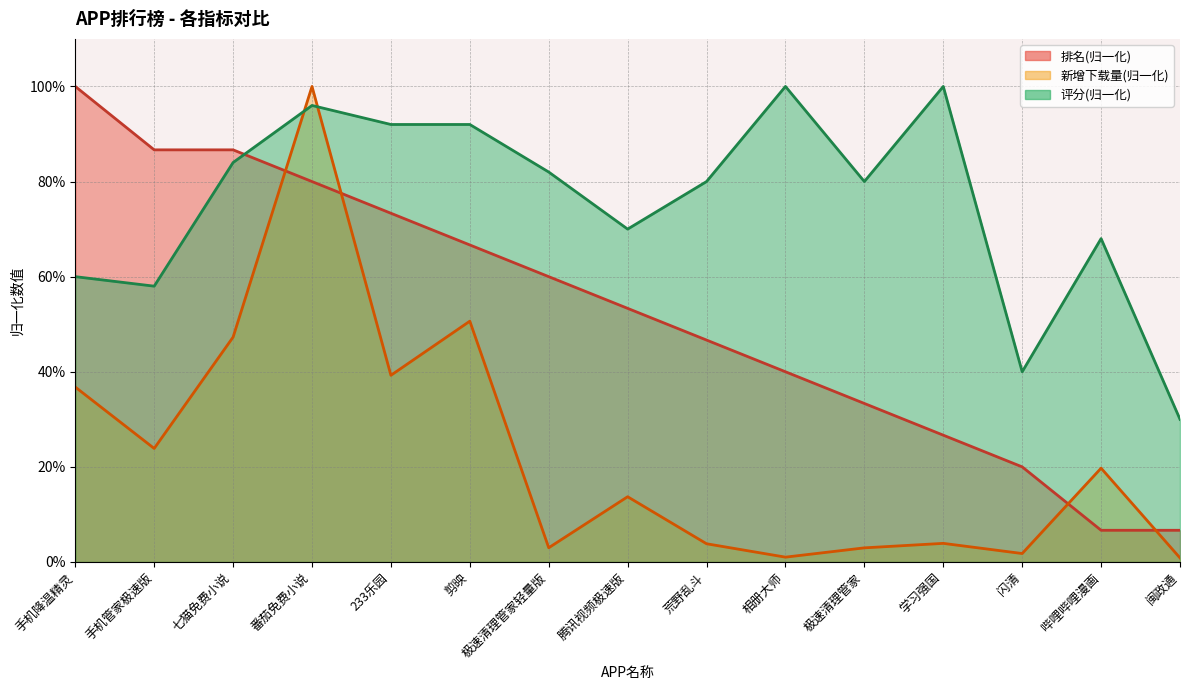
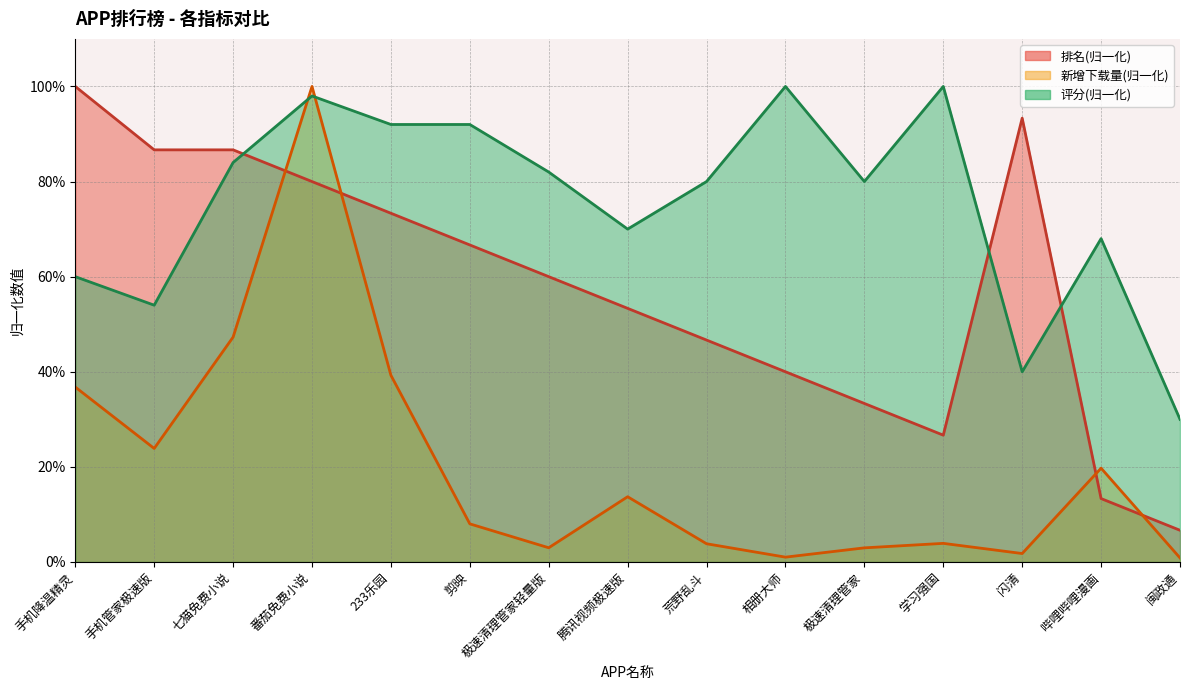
  {
    "排名(归一化)": {
      "手机降温精灵": "100%",
      "手机管家极速版": "87%",
      "七猫免费小说": "87%",
      "番茄免费小说": "80%",
      "233乐园": "73%",
      "剪映": "67%",
      "极速清理管家轻量版": "60%",
      "腾讯视频极速版": "53%",
      "荒野乱斗": "47%",
      "相册大师": "40%",
      "极速清理管家": "33%",
      "学习强国": "27%",
-     "闪清": "20%",
-     "哔哩哔哩漫画": "7%",
+     "闪清": "93%",
+     "哔哩哔哩漫画": "13%",
      "闽政通": "7%"
    },
    "新增下载量(归一化)": {
      "手机降温精灵": "37%",
      "手机管家极速版": "24%",
      "七猫免费小说": "47%",
      "番茄免费小说": "100%",
      "233乐园": "39%",
-     "剪映": "51%",
+     "剪映": "8%",
      "极速清理管家轻量版": "3%",
      "腾讯视频极速版": "14%",
      "荒野乱斗": "4%",
      "相册大师": "1%",
      "极速清理管家": "3%",
      "学习强国": "4%",
      "闪清": "2%",
      "哔哩哔哩漫画": "20%",
      "闽政通": "1%"
    },
    "评分(归一化)": {
      "手机降温精灵": "60%",
-     "手机管家极速版": "58%",
+     "手机管家极速版": "54%",
      "七猫免费小说": "84%",
-     "番茄免费小说": "96%",
+     "番茄免费小说": "98%",
      "233乐园": "92%",
      "剪映": "92%",
      "极速清理管家轻量版": "82%",
      "腾讯视频极速版": "70%",
      "荒野乱斗": "80%",
      "相册大师": "100%",
      "极速清理管家": "80%",
      "学习强国": "100%",
      "闪清": "40%",
      "哔哩哔哩漫画": "68%",
      "闽政通": "30%"
    }
  }
